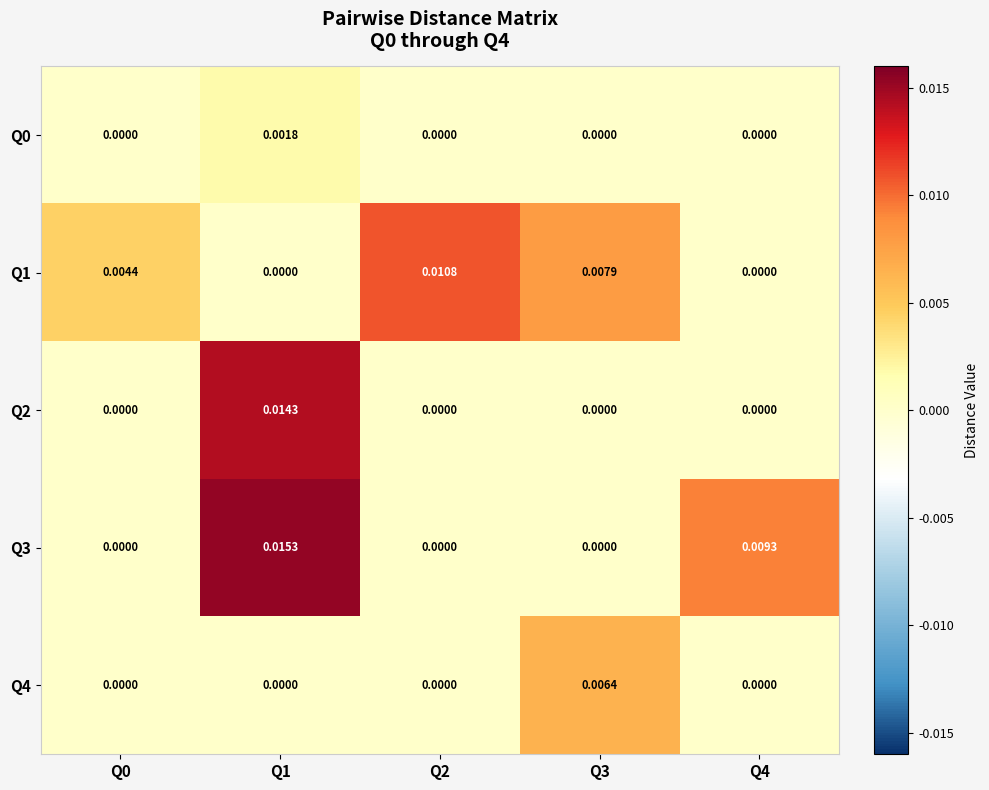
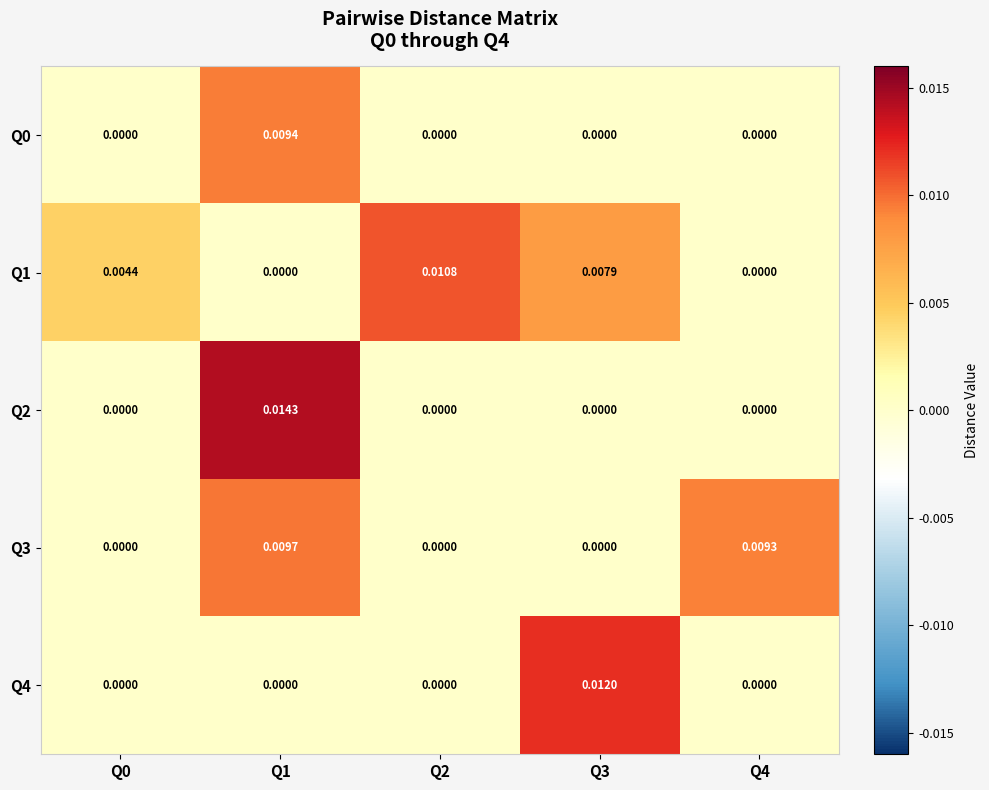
  {
    "Q0": {
      "Q0": 0.0000,
-     "Q1": 0.0018,
+     "Q1": 0.0094,
      "Q2": 0.0000,
      "Q3": 0.0000,
      "Q4": 0.0000
    },
    "Q1": {
      "Q0": 0.0044,
      "Q1": 0.0000,
      "Q2": 0.0108,
      "Q3": 0.0079,
      "Q4": 0.0000
    },
    "Q2": {
      "Q0": 0.0000,
      "Q1": 0.0143,
      "Q2": 0.0000,
      "Q3": 0.0000,
      "Q4": 0.0000
    },
    "Q3": {
      "Q0": 0.0000,
-     "Q1": 0.0153,
+     "Q1": 0.0097,
      "Q2": 0.0000,
      "Q3": 0.0000,
      "Q4": 0.0093
    },
    "Q4": {
      "Q0": 0.0000,
      "Q1": 0.0000,
      "Q2": 0.0000,
-     "Q3": 0.0064,
+     "Q3": 0.0120,
      "Q4": 0.0000
    }
  }
